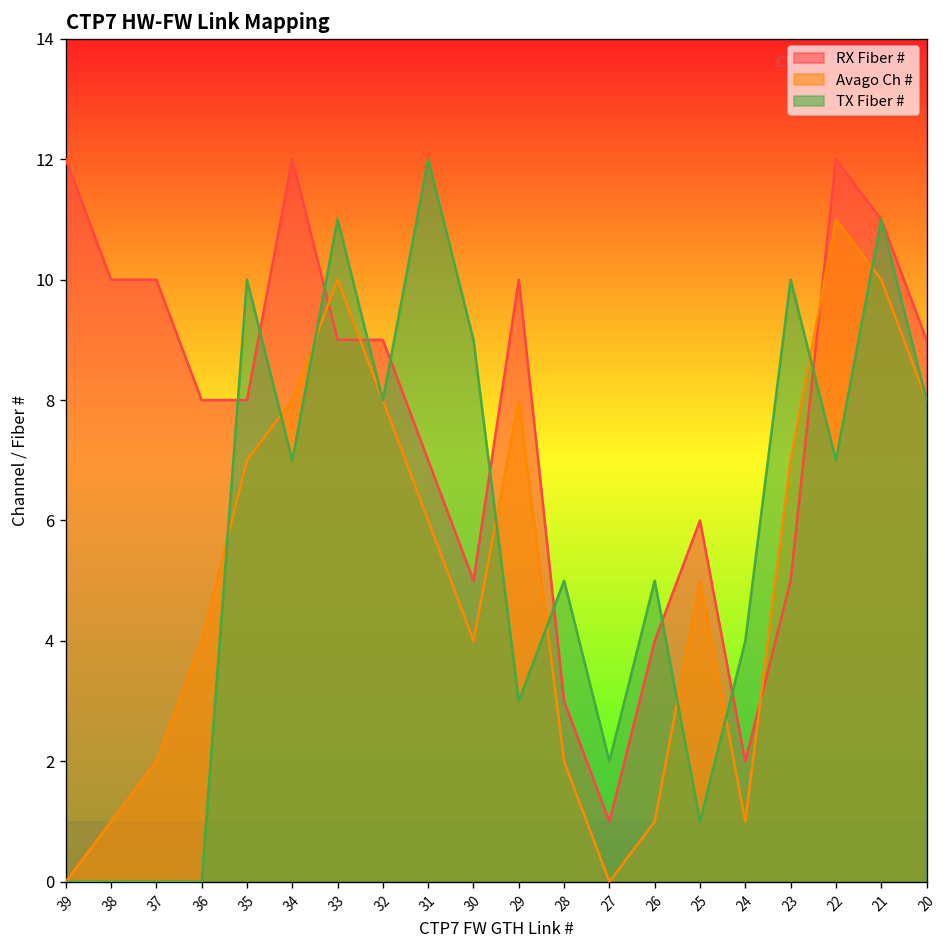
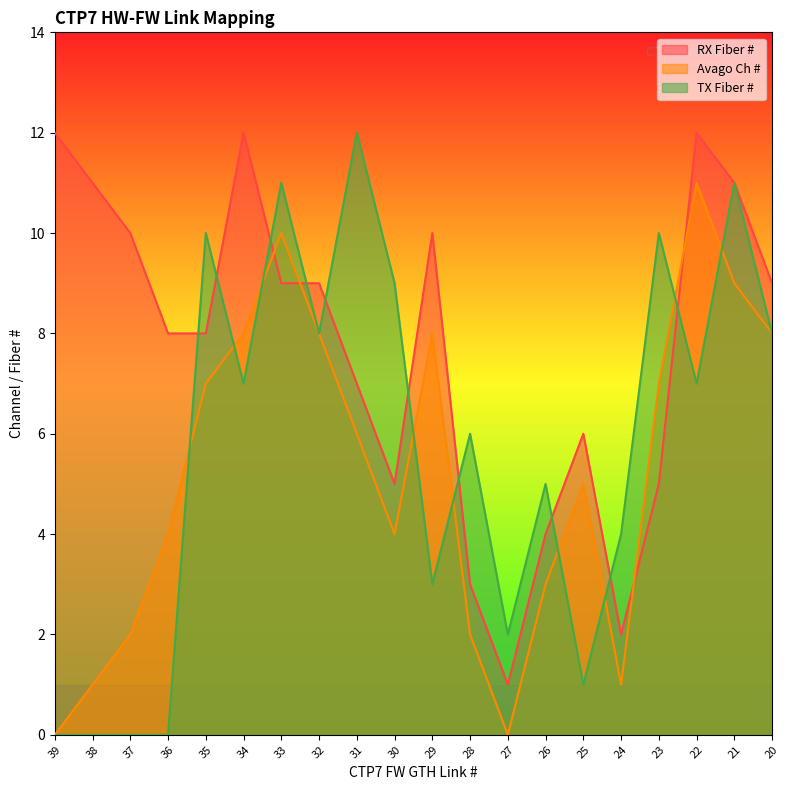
  {
    "RX Fiber #": {
      "39": 12,
-     "38": 10,
+     "38": 11,
      "37": 10,
      "36": 8,
      "35": 8,
      "34": 12,
      "33": 9,
      "32": 9,
      "31": 7,
      "30": 5,
      "29": 10,
      "28": 3,
      "27": 1,
      "26": 4,
      "25": 6,
      "24": 2,
      "23": 5,
      "22": 12,
      "20": 9
    },
    "Avago Ch #": {
      "38": 1,
      "37": 2,
      "36": 4,
      "35": 7,
      "34": 8,
      "33": 10,
      "31": 6,
      "30": 4,
      "29": 8,
      "28": 2,
      "27": 0,
-     "26": 1,
+     "26": 3,
      "25": 5,
      "24": 1,
      "23": 7,
      "22": 11,
-     "21": 10
+     "21": 9
    },
    "TX Fiber #": {
      "38": 0,
      "37": 0,
      "36": 0,
      "35": 10,
      "34": 7,
      "33": 11,
      "31": 12,
      "30": 9,
      "29": 3,
-     "28": 5,
+     "28": 6,
      "27": 2,
      "26": 5,
      "25": 1,
      "24": 4,
      "23": 10,
      "22": 7
    }
  }
